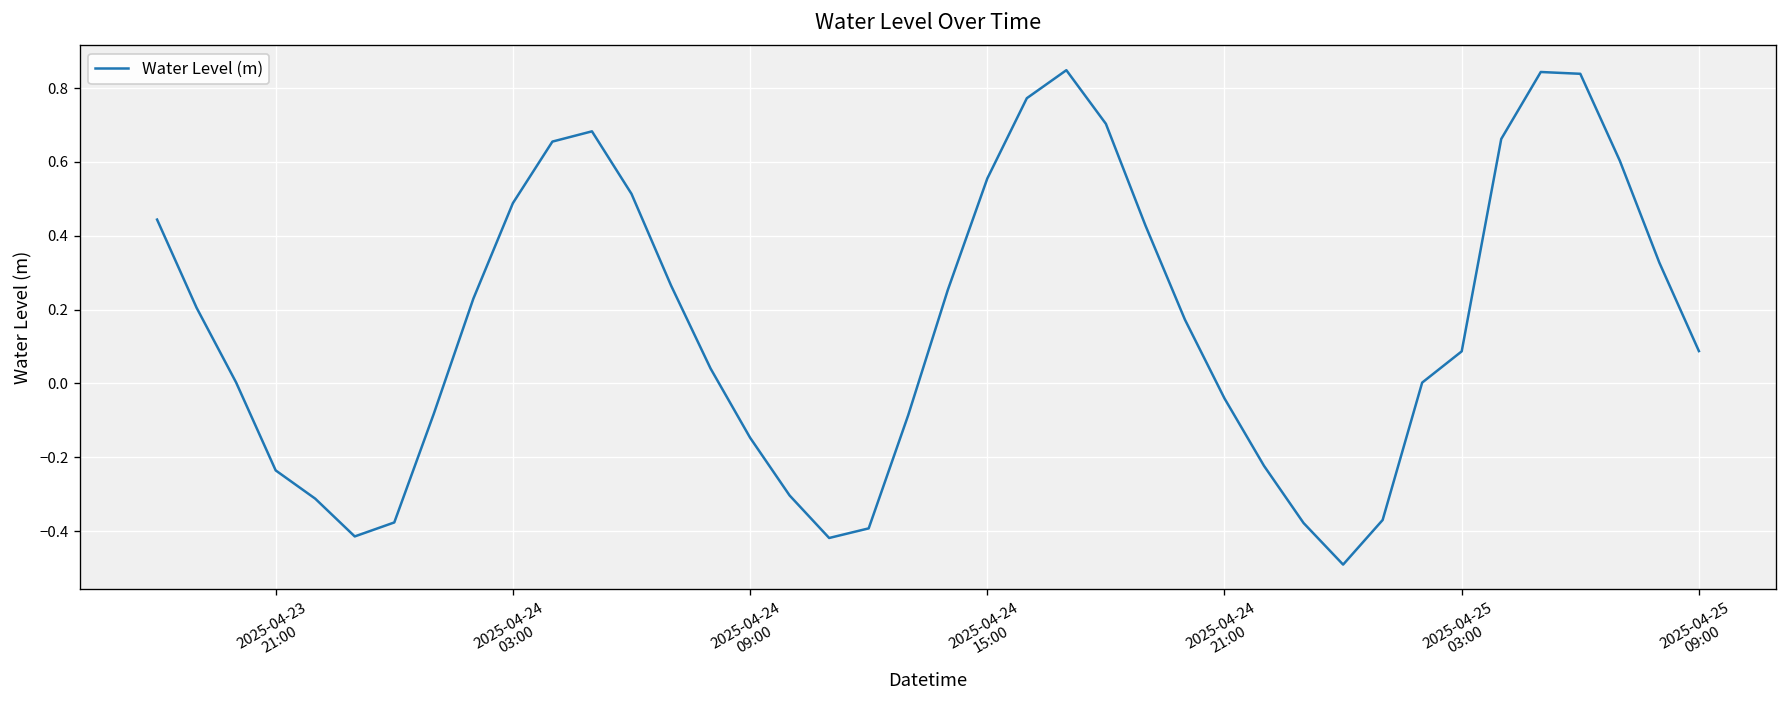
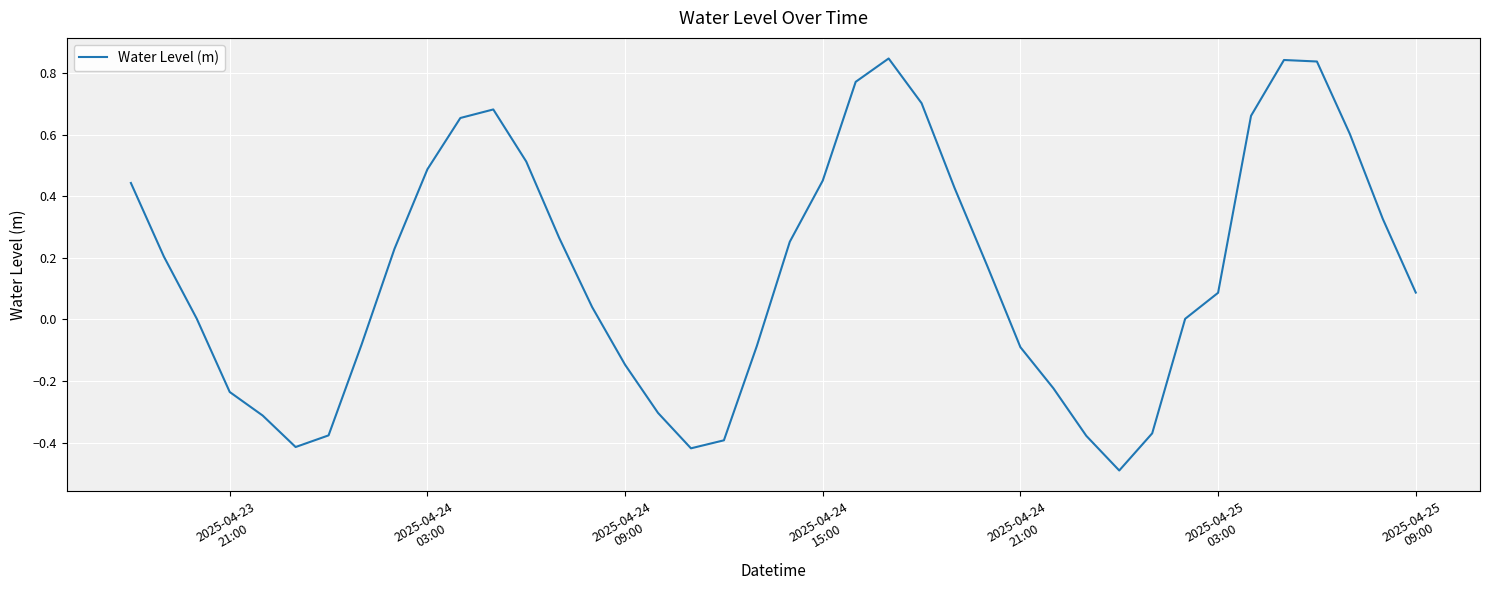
  {
    "2025-04-23 21:00": -0.24,
    "2025-04-24 03:00": 0.49,
    "2025-04-24 09:00": -0.15,
-   "2025-04-24 15:00": 0.56,
-   "2025-04-24 21:00": -0.04,
+   "2025-04-24 15:00": 0.45,
+   "2025-04-24 21:00": -0.09,
    "2025-04-25 03:00": 0.09,
    "2025-04-25 09:00": 0.09
  }
